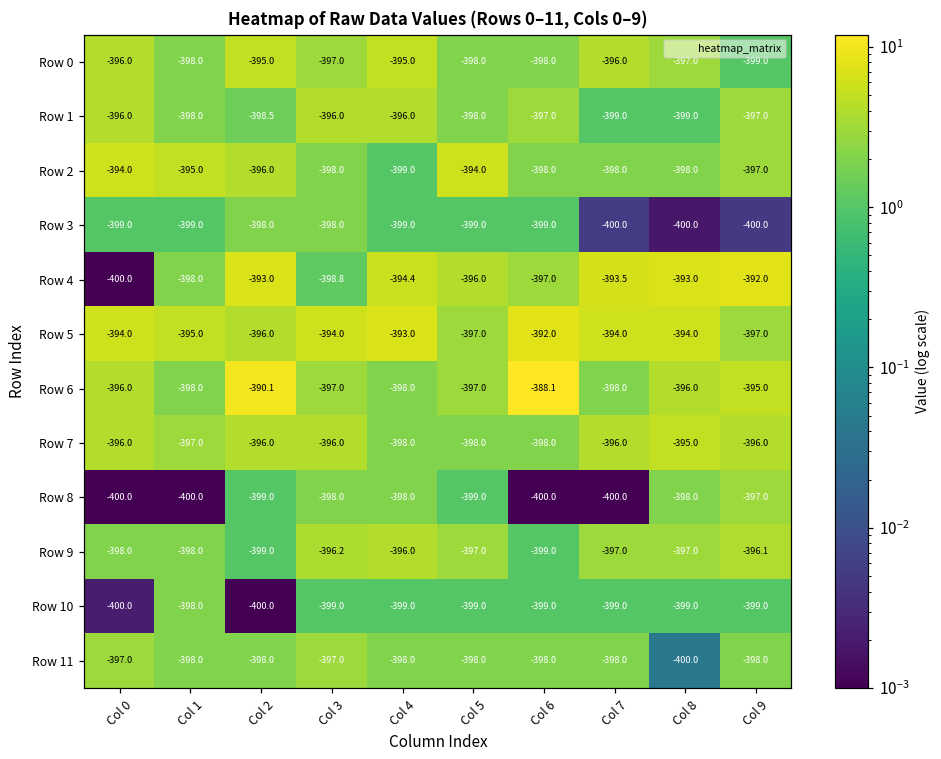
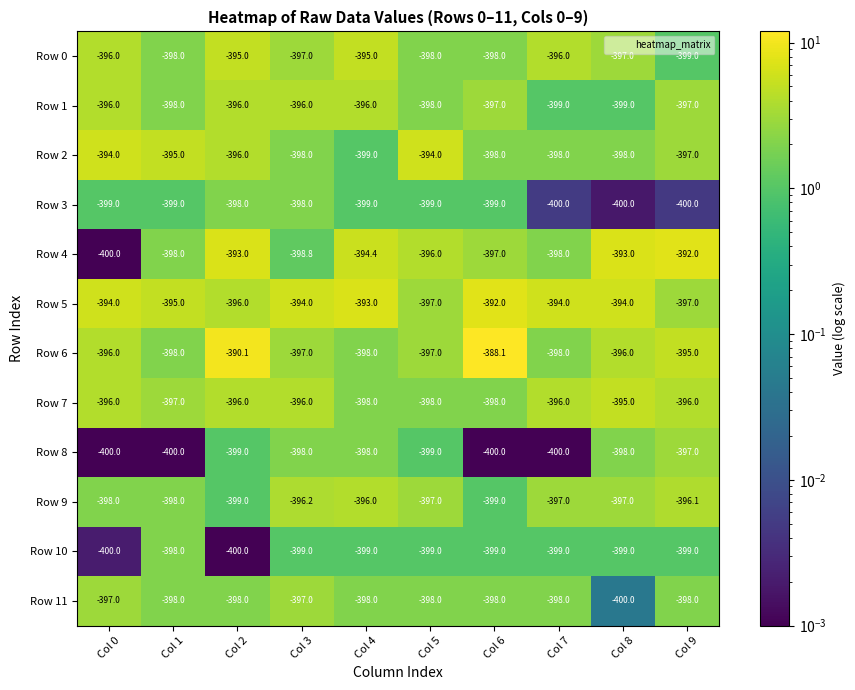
  {
    "Row 0": {
      "Col 0": -396.0,
      "Col 1": -398.0,
      "Col 2": -395.0,
      "Col 3": -397.0,
      "Col 4": -395.0,
      "Col 5": -398.0,
      "Col 6": -398.0,
      "Col 7": -396.0
    },
    "Row 1": {
      "Col 0": -396.0,
      "Col 1": -398.0,
-     "Col 2": -398.5,
+     "Col 2": -396.0,
      "Col 3": -396.0,
      "Col 4": -396.0,
      "Col 5": -398.0,
      "Col 6": -397.0,
      "Col 7": -399.0,
      "Col 8": -399.0,
      "Col 9": -397.0
    },
    "Row 2": {
      "Col 0": -394.0,
      "Col 1": -395.0,
      "Col 2": -396.0,
      "Col 3": -398.0,
      "Col 4": -399.0,
      "Col 5": -394.0,
      "Col 6": -398.0,
      "Col 7": -398.0,
      "Col 8": -398.0,
      "Col 9": -397.0
    },
    "Row 3": {
      "Col 0": -399.0,
      "Col 1": -399.0,
      "Col 2": -398.0,
      "Col 3": -398.0,
      "Col 4": -399.0,
      "Col 5": -399.0,
      "Col 6": -399.0,
      "Col 7": -400.0,
      "Col 8": -400.0,
      "Col 9": -400.0
    },
    "Row 4": {
      "Col 0": -400.0,
      "Col 1": -398.0,
      "Col 2": -393.0,
      "Col 3": -398.8,
      "Col 4": -394.4,
      "Col 5": -396.0,
      "Col 6": -397.0,
-     "Col 7": -393.5,
+     "Col 7": -398.0,
      "Col 8": -393.0,
      "Col 9": -392.0
    },
    "Row 5": {
      "Col 0": -394.0,
      "Col 1": -395.0,
      "Col 2": -396.0,
      "Col 3": -394.0,
      "Col 4": -393.0,
      "Col 5": -397.0,
      "Col 6": -392.0,
      "Col 7": -394.0,
      "Col 8": -394.0,
      "Col 9": -397.0
    },
    "Row 6": {
      "Col 0": -396.0,
      "Col 1": -398.0,
      "Col 2": -390.1,
      "Col 3": -397.0,
      "Col 4": -398.0,
      "Col 5": -397.0,
      "Col 6": -388.1,
      "Col 7": -398.0,
      "Col 8": -396.0,
      "Col 9": -395.0
    },
    "Row 7": {
      "Col 0": -396.0,
      "Col 1": -397.0,
      "Col 2": -396.0,
      "Col 3": -396.0,
      "Col 4": -398.0,
      "Col 5": -398.0,
      "Col 6": -398.0,
      "Col 7": -396.0,
      "Col 8": -395.0,
      "Col 9": -396.0
    },
    "Row 8": {
      "Col 0": -400.0,
      "Col 1": -400.0,
      "Col 2": -399.0,
      "Col 3": -398.0,
      "Col 4": -398.0,
      "Col 5": -399.0,
      "Col 6": -400.0,
      "Col 7": -400.0,
      "Col 8": -398.0,
      "Col 9": -397.0
    },
    "Row 9": {
      "Col 0": -398.0,
      "Col 1": -398.0,
      "Col 2": -399.0,
      "Col 3": -396.2,
      "Col 4": -396.0,
      "Col 5": -397.0,
      "Col 6": -399.0,
      "Col 7": -397.0,
      "Col 8": -397.0,
      "Col 9": -396.1
    },
    "Row 10": {
      "Col 0": -400.0,
      "Col 1": -398.0,
      "Col 2": -400.0,
      "Col 3": -399.0,
      "Col 4": -399.0,
      "Col 5": -399.0,
      "Col 6": -399.0,
      "Col 7": -399.0,
      "Col 8": -399.0,
      "Col 9": -399.0
    },
    "Row 11": {
      "Col 0": -397.0,
      "Col 1": -398.0,
      "Col 2": -398.0,
      "Col 3": -397.0,
      "Col 4": -398.0,
      "Col 5": -398.0,
      "Col 6": -398.0,
      "Col 7": -398.0,
      "Col 8": -400.0,
      "Col 9": -398.0
    }
  }
